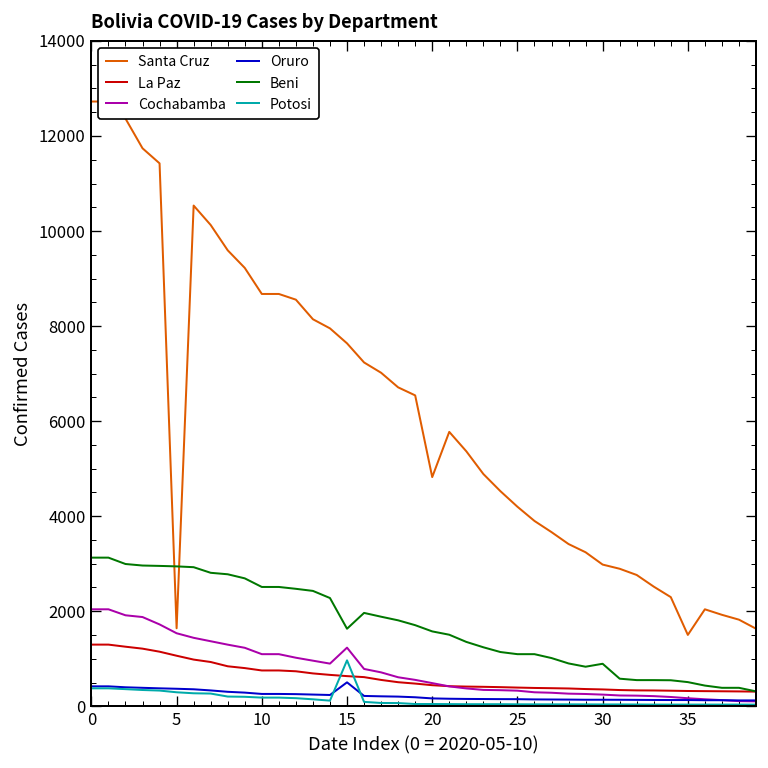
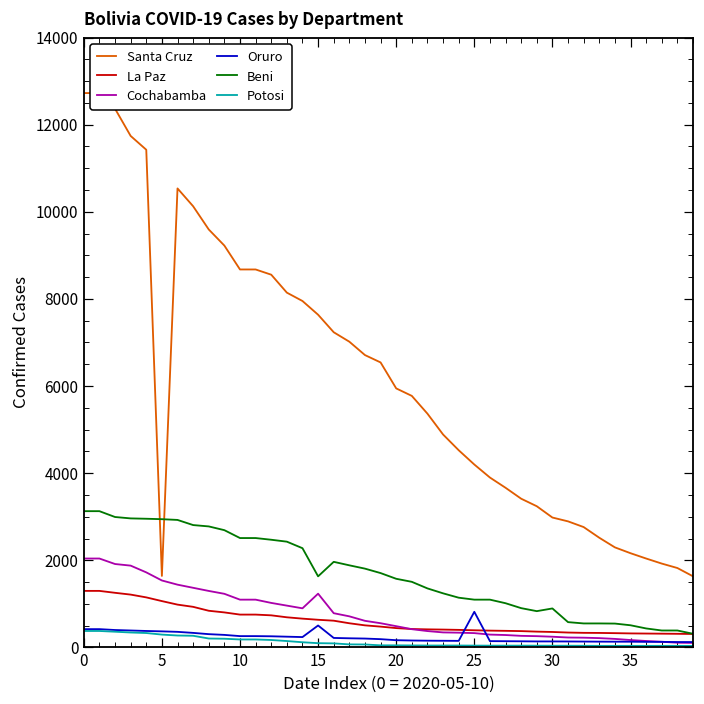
  {
    "Santa Cruz": {
      "0": 12700,
      "5": 1600,
      "10": 8700,
      "15": 7600,
-     "20": 4800,
+     "20": 5900,
      "25": 4200,
      "30": 3000,
-     "35": 1500
+     "35": 2200
    },
    "La Paz": {
      "0": 1300,
      "5": 1100,
      "10": 800,
      "15": 600,
      "25": 400,
      "30": 400,
      "35": 300
    },
    "Cochabamba": {
      "0": 2000,
      "5": 1500,
      "10": 1100,
      "15": 1200,
      "25": 300,
      "30": 200
    },
    "Oruro": {
      "5": 400,
      "10": 300,
      "15": 500,
      "20": 200,
-     "25": 200,
+     "25": 800,
      "30": 100
    },
    "Beni": {
      "0": 3100,
      "5": 2900,
      "10": 2500,
      "15": 1600,
      "20": 1600,
      "25": 1100,
      "30": 900,
      "35": 500
    },
    "Potosi": {
      "5": 300,
      "10": 200,
-     "15": 1000,
+     "15": 100,
      "20": 0,
      "25": 0,
      "30": 0,
      "35": 0
    }
  }
